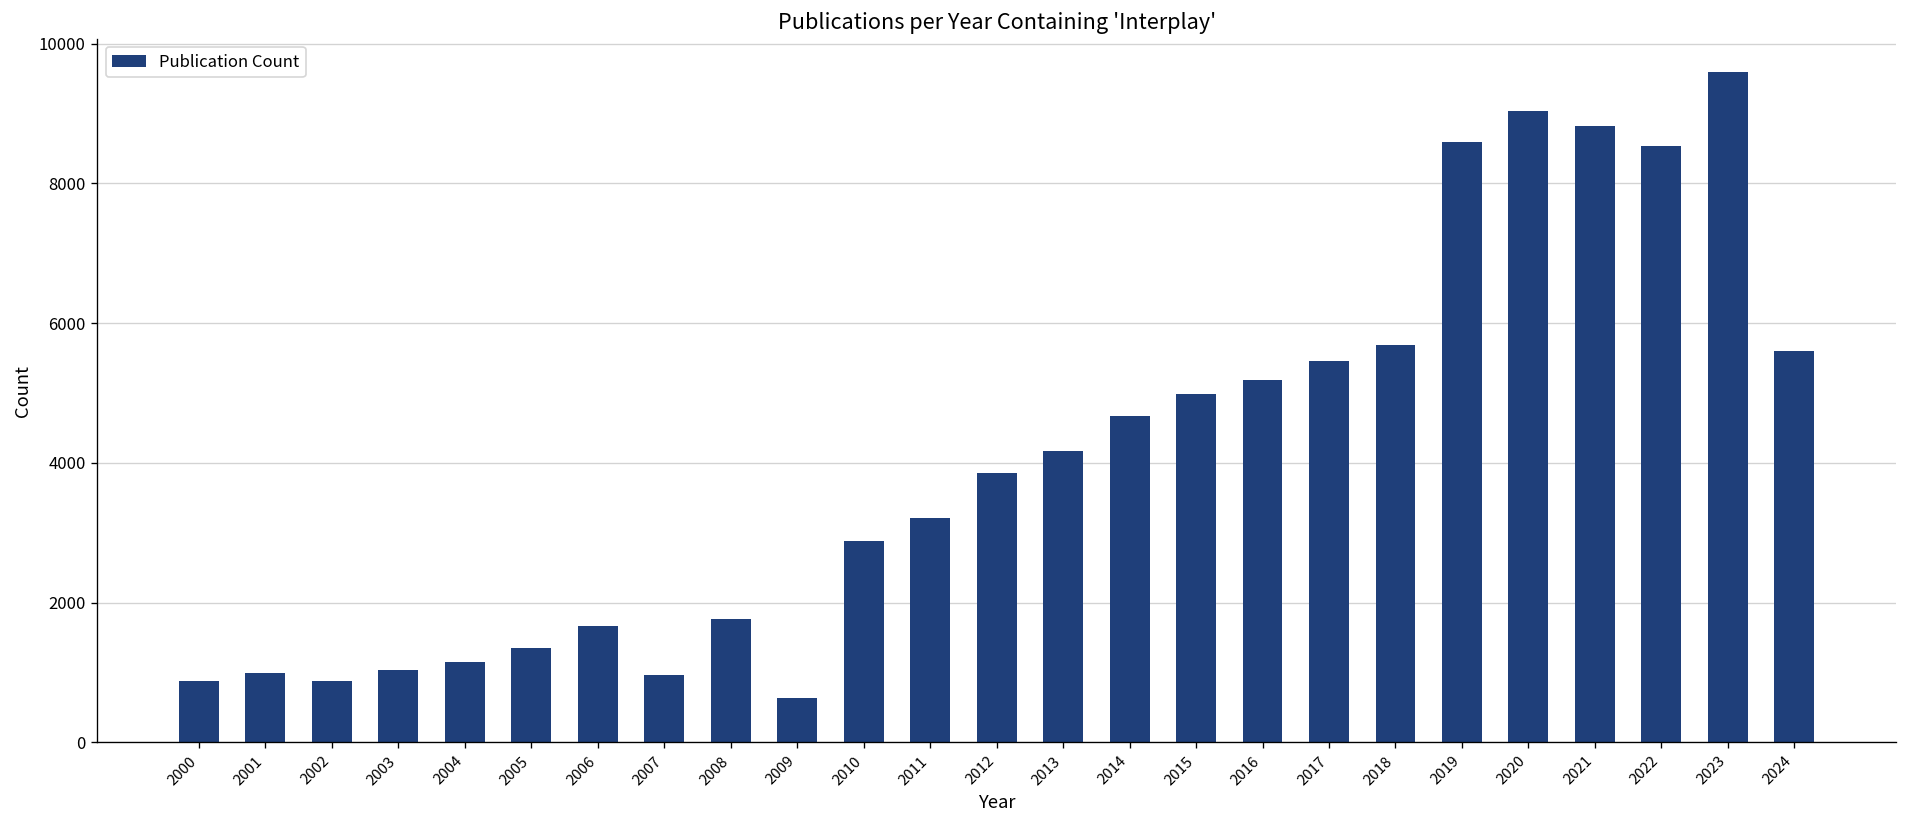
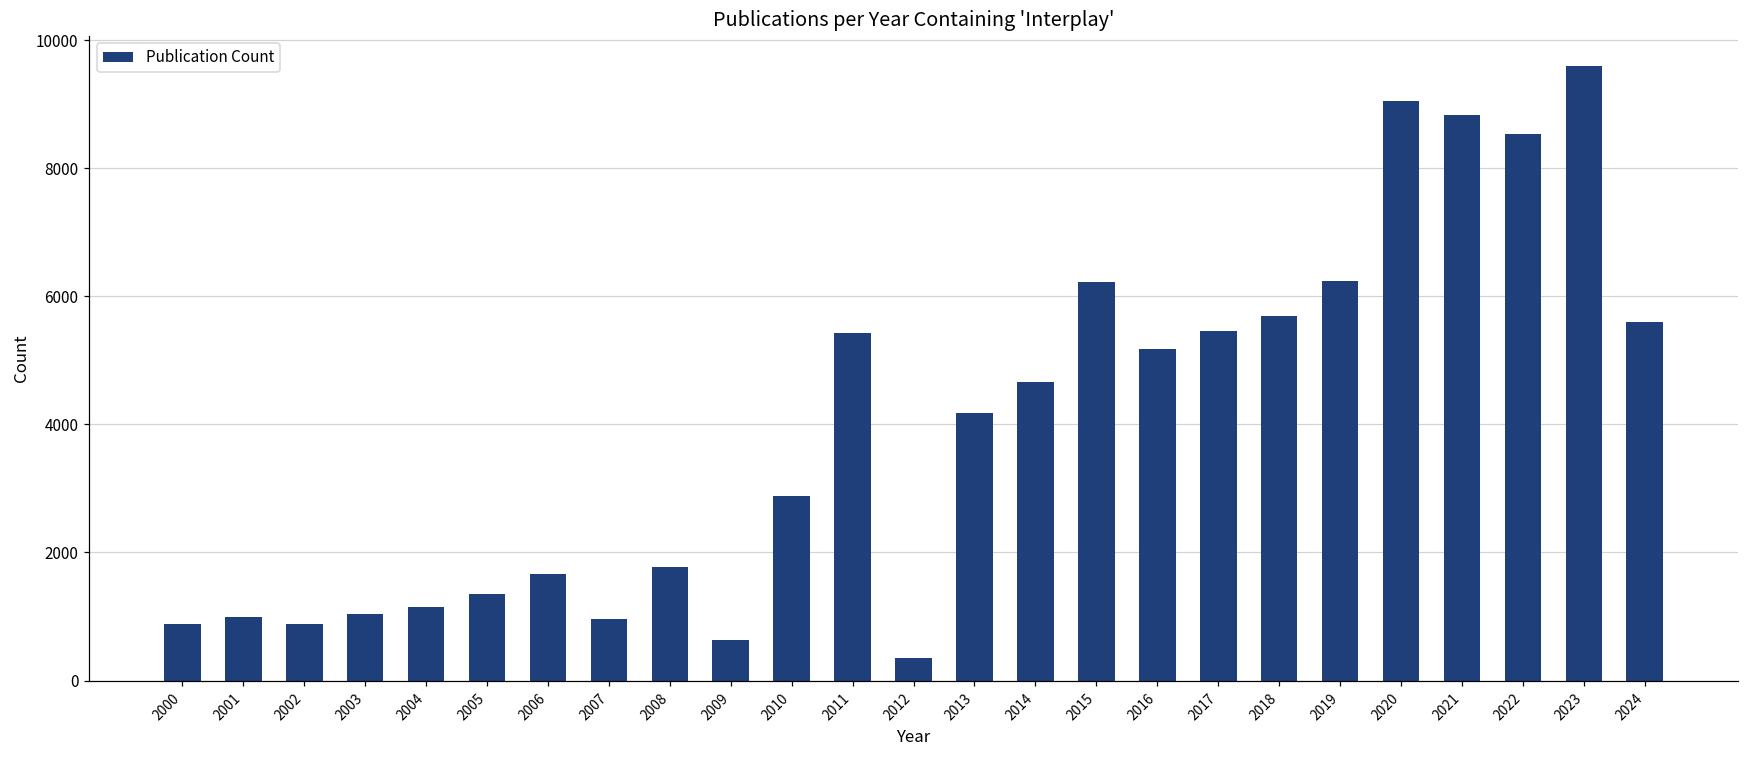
  {
    "2000": 900,
    "2001": 1000,
    "2002": 900,
    "2003": 1000,
    "2004": 1200,
    "2005": 1400,
    "2006": 1700,
    "2007": 1000,
    "2008": 1800,
    "2009": 600,
    "2010": 2900,
-   "2011": 3200,
-   "2012": 3900,
+   "2011": 5400,
+   "2012": 400,
    "2013": 4200,
    "2014": 4700,
-   "2015": 5000,
+   "2015": 6200,
    "2016": 5200,
    "2017": 5500,
    "2018": 5700,
-   "2019": 8600,
+   "2019": 6200,
    "2020": 9000,
    "2021": 8800,
    "2022": 8500,
    "2023": 9600,
    "2024": 5600
  }
